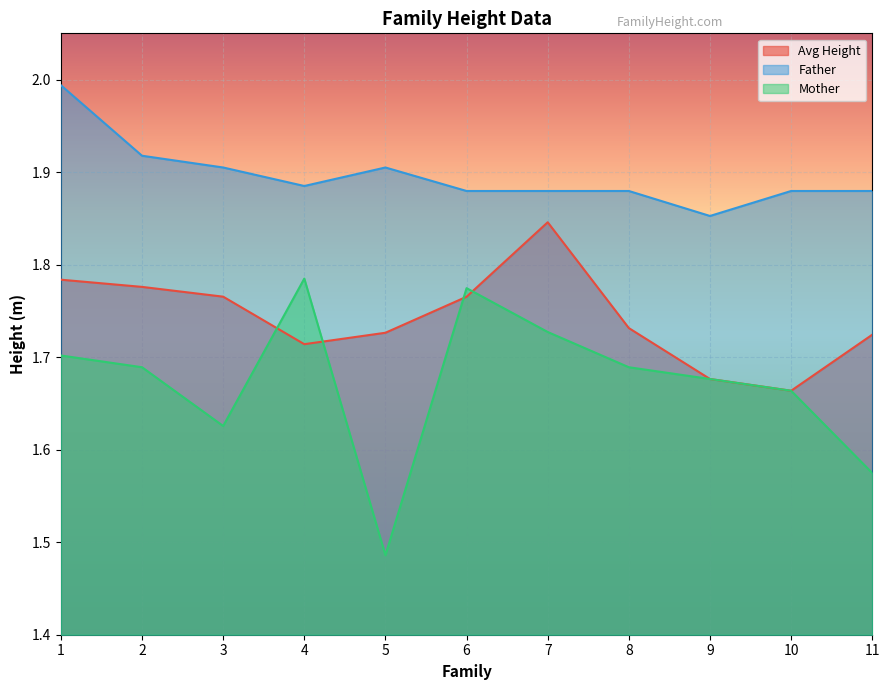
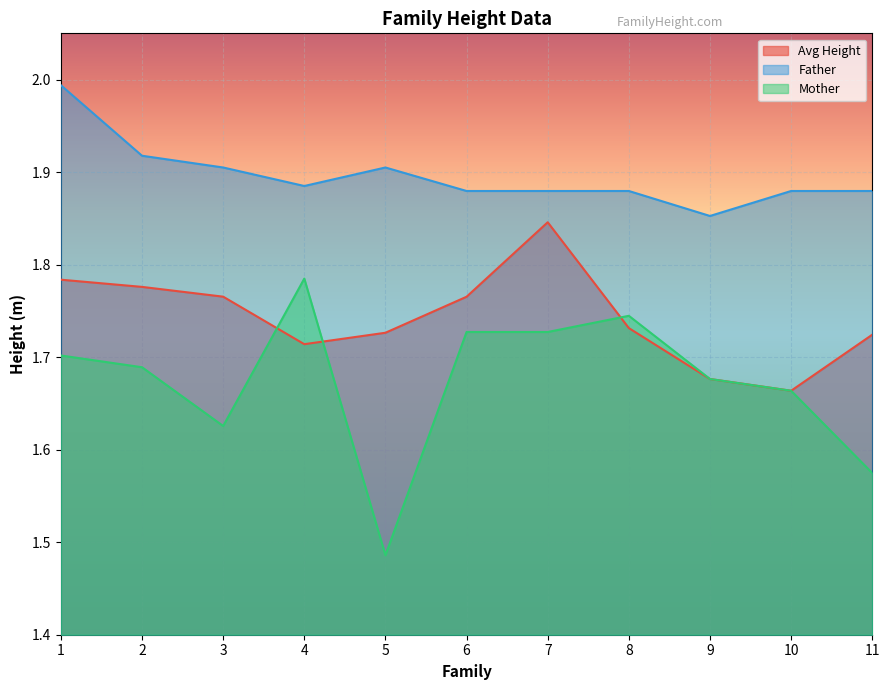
  {
    "Avg Height": {
      "1": 1.78,
      "2": 1.78,
      "3": 1.77,
      "4": 1.71,
      "5": 1.73,
      "6": 1.77,
      "7": 1.85,
      "8": 1.73,
      "11": 1.72
    },
    "Father": {
      "1": 1.99,
      "2": 1.92,
      "3": 1.91,
      "4": 1.89,
      "5": 1.91,
      "6": 1.88,
      "7": 1.88,
      "8": 1.88,
      "9": 1.85,
      "10": 1.88,
      "11": 1.88
    },
    "Mother": {
      "1": 1.70,
      "2": 1.69,
      "3": 1.63,
      "4": 1.78,
      "5": 1.49,
-     "6": 1.77,
+     "6": 1.73,
      "7": 1.73,
-     "8": 1.69,
+     "8": 1.74,
      "11": 1.57
    }
  }
